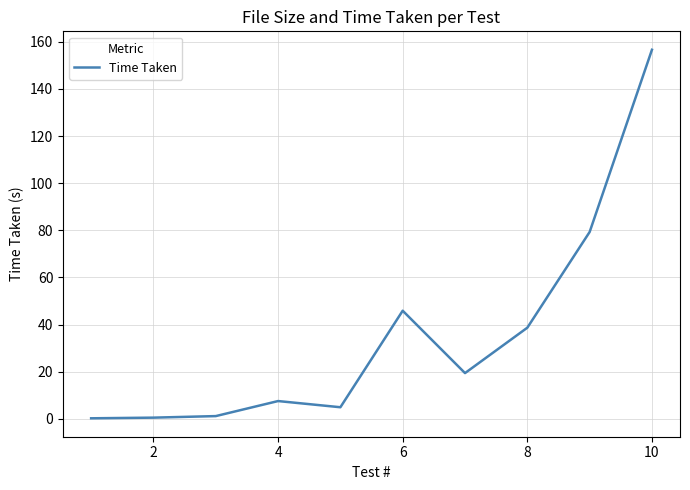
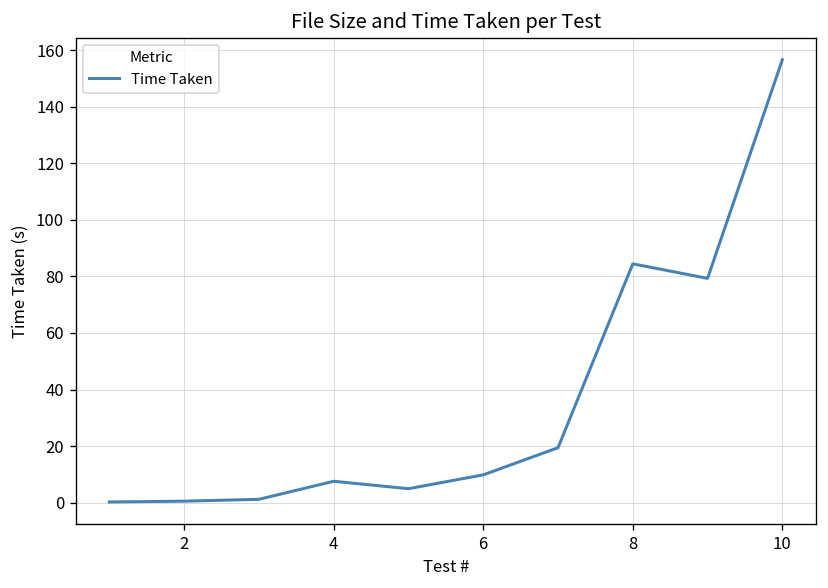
  {
    "2": 1,
    "4": 8,
-   "6": 46,
-   "8": 39,
+   "6": 10,
+   "8": 84,
    "10": 157
  }
